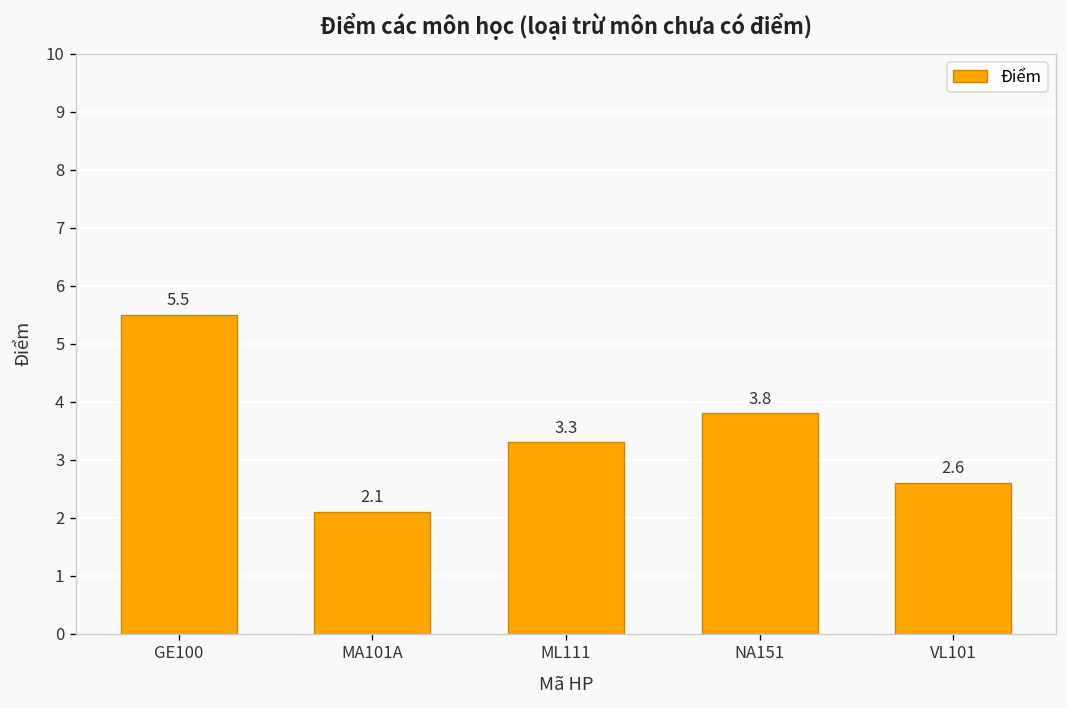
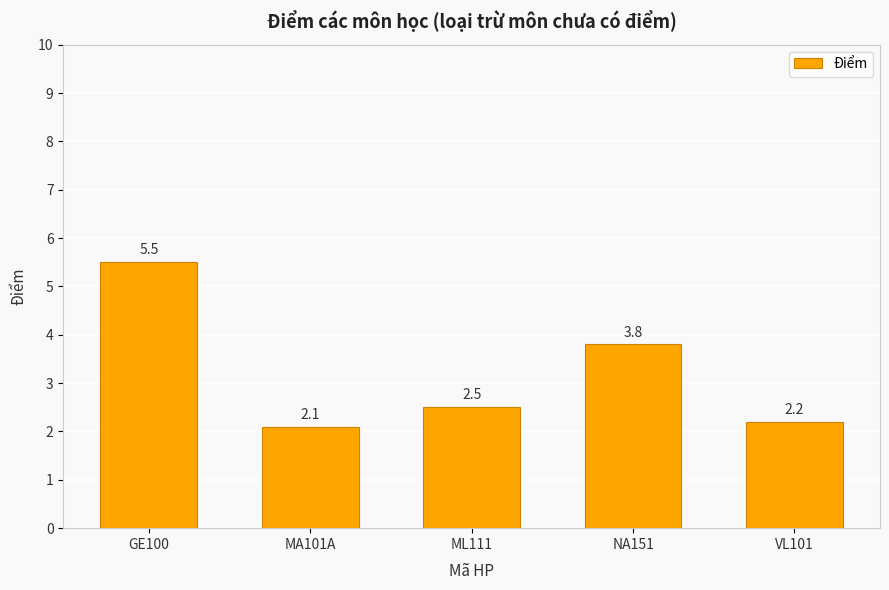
  {
    "GE100": 5.5,
    "MA101A": 2.1,
-   "ML111": 3.3,
+   "ML111": 2.5,
    "NA151": 3.8,
-   "VL101": 2.6
+   "VL101": 2.2
  }
